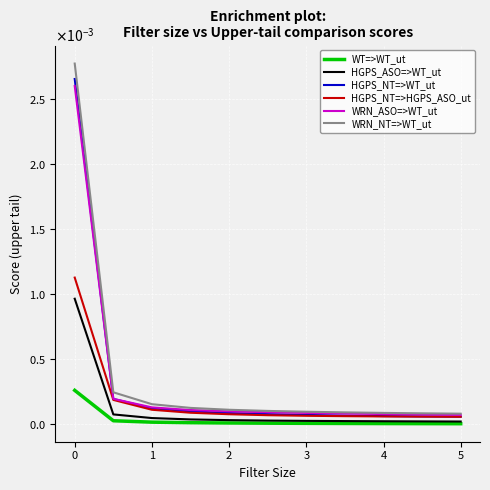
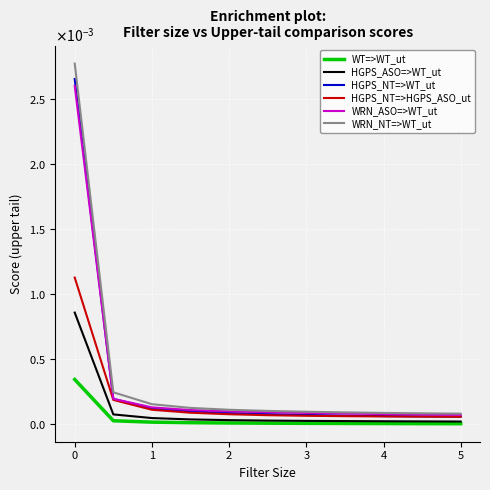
  {
    "WT=>WT_ut": {
-     "0": 0.00026,
+     "0": 0.00034,
      "1": 0.00002,
      "2": 0.00001
    },
    "HGPS_ASO=>WT_ut": {
-     "0": 0.00096,
+     "0": 0.00086,
      "1": 0.00005,
      "2": 0.00003
    },
    "HGPS_NT=>WT_ut": {
      "0": 0.00265
    },
    "HGPS_NT=>HGPS_ASO_ut": {
      "0": 0.00113
    },
    "WRN_ASO=>WT_ut": {
      "0": 0.00260
    },
    "WRN_NT=>WT_ut": {
      "0": 0.00277,
      "1": 0.00016
    }
  }
